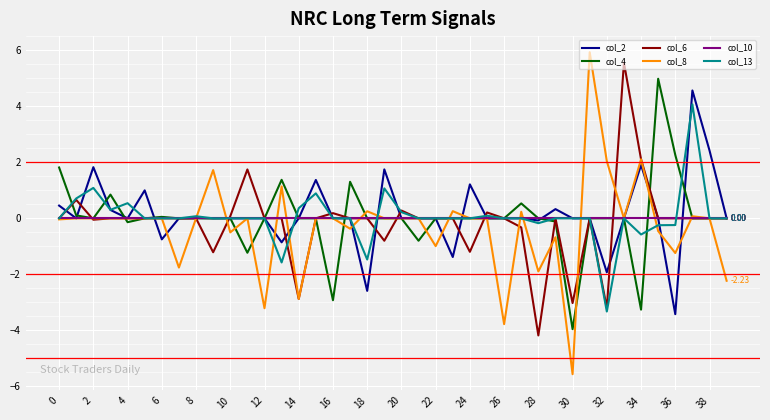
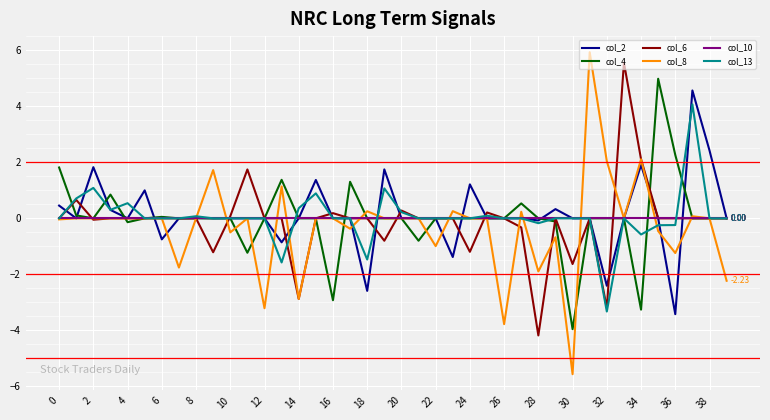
  {
    "col_2": {
      "0": 0.5,
      "2": 1.8,
      "6": -0.7,
      "18": -2.6,
      "24": 1.2,
-     "32": -1.9,
+     "32": -2.4,
      "34": 1.9,
      "36": -3.4,
      "38": 2.4
    },
    "col_4": {
      "0": 1.8,
      "4": -0.1,
      "16": -2.9,
      "30": -4.0,
      "34": -3.3,
      "36": 2.3
    },
    "col_6": {
      "16": 0.2,
      "24": -1.2,
      "28": -4.2,
-     "30": -3.0,
+     "30": -1.6,
      "32": -3.2
    },
    "col_8": {
      "10": -0.5,
      "12": -3.2,
      "18": 0.3,
      "22": -1.0,
      "26": -3.8,
      "28": -1.9,
      "30": -5.6,
      "32": 2.0,
      "36": -1.2
    },
    "col_10": {
      "34": 0.0
    },
    "col_13": {
      "2": 1.1,
      "4": 0.5,
      "14": 0.4,
      "18": -1.5,
      "28": -0.2,
      "32": -3.3,
      "34": -0.6,
      "36": -0.2
    }
  }
